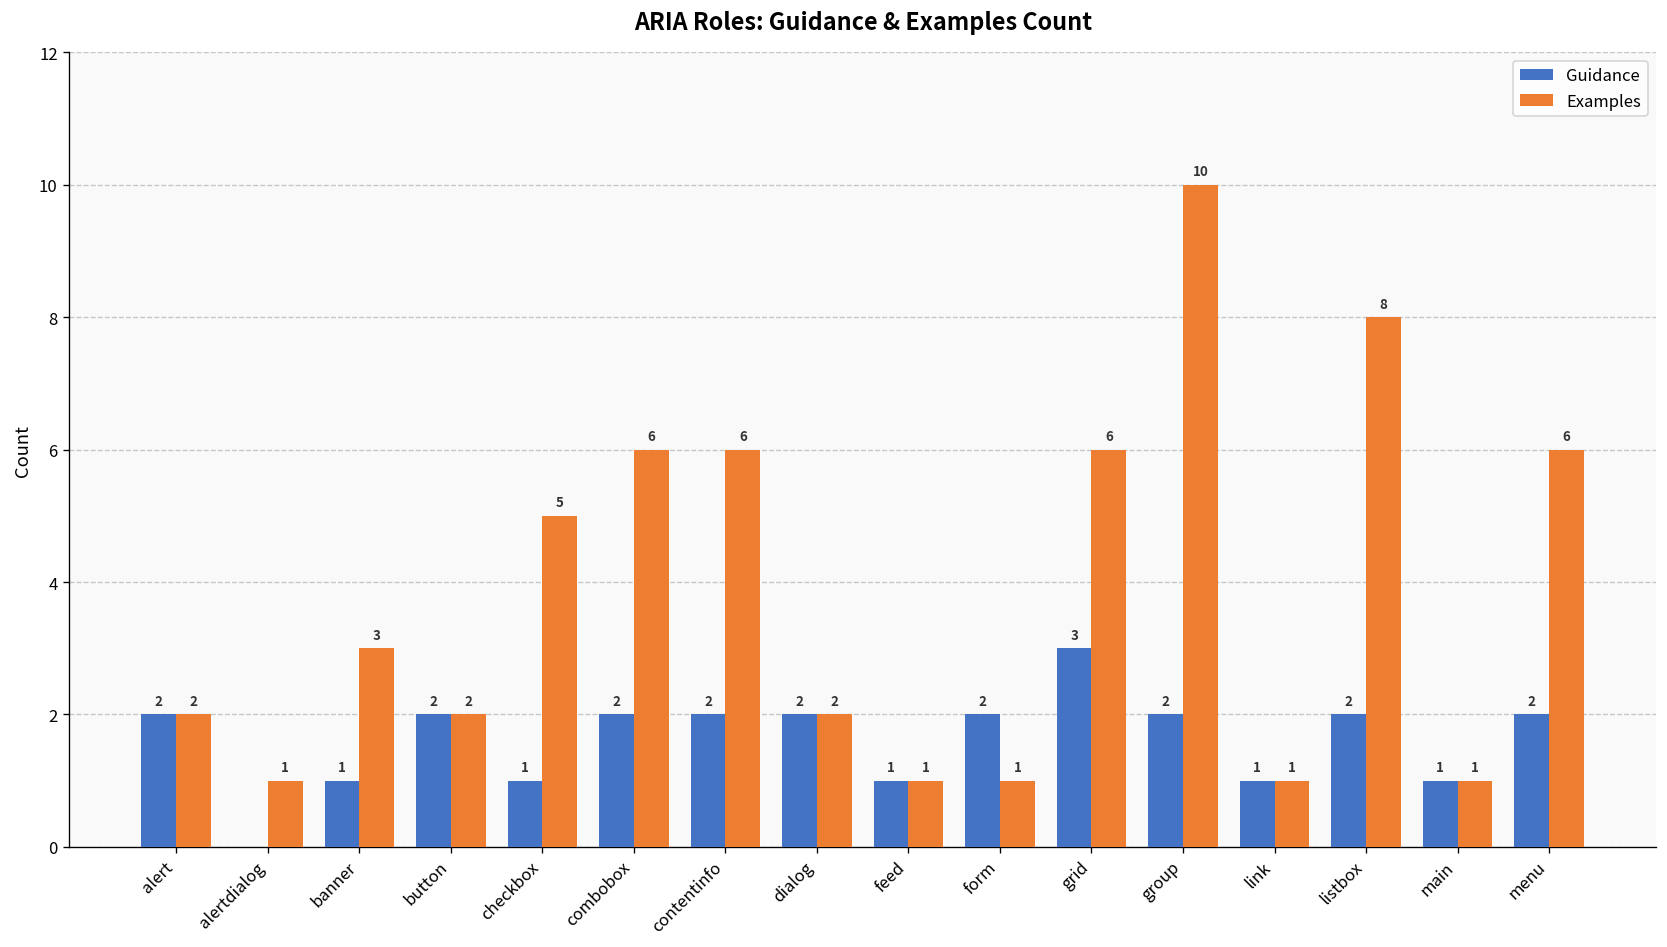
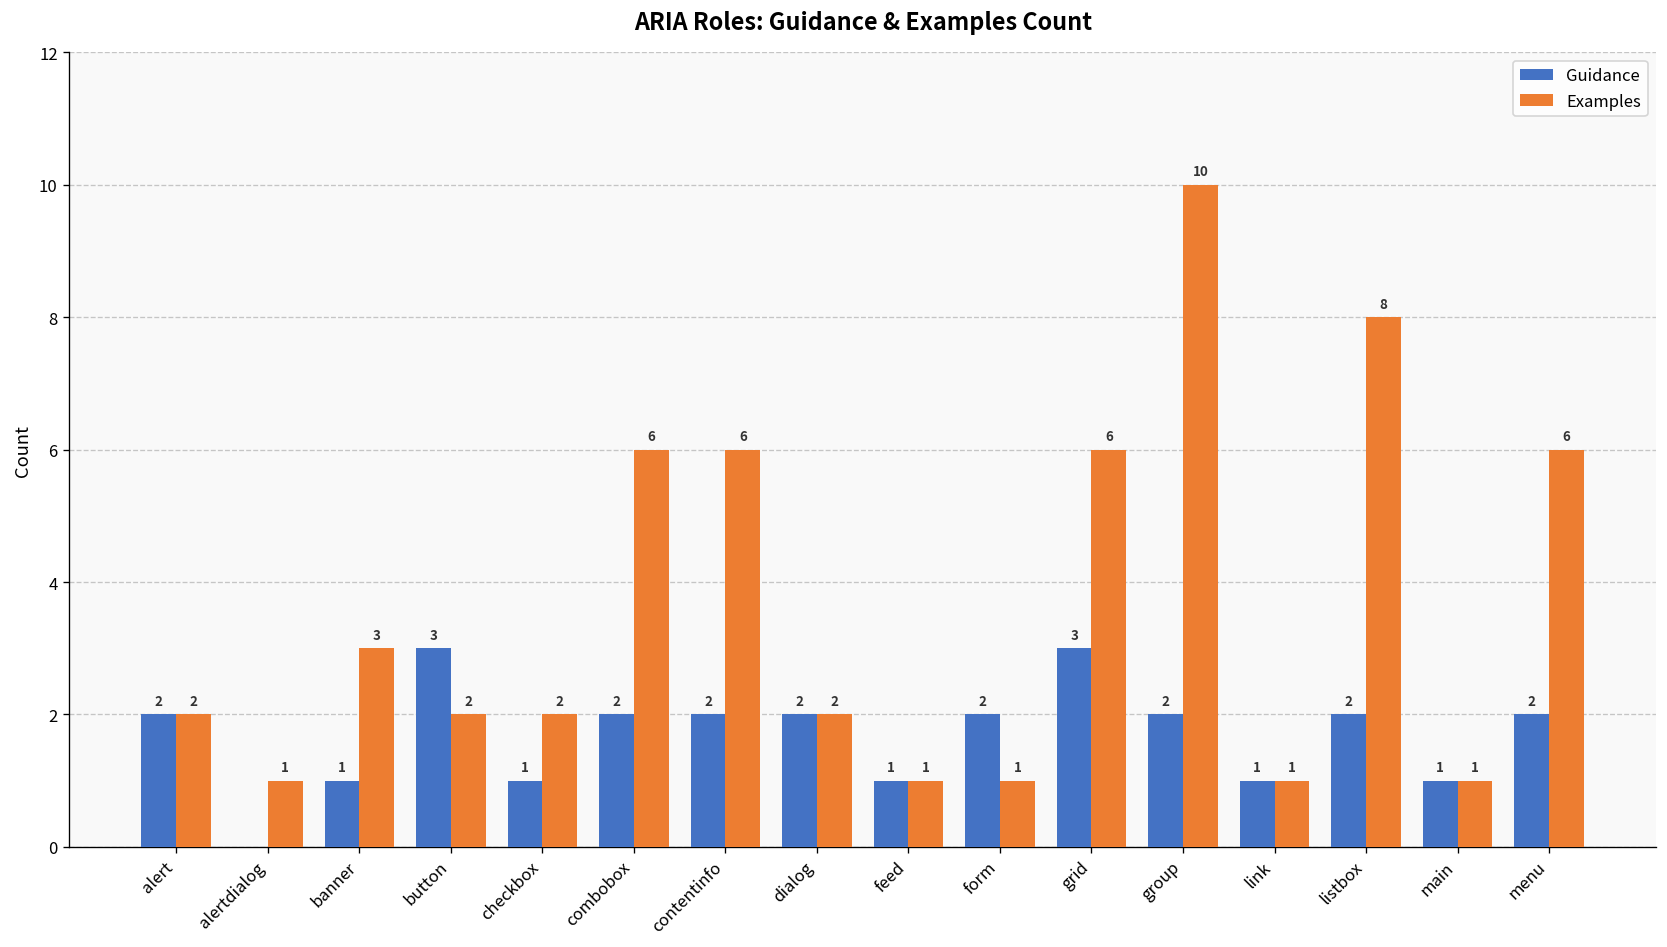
  {
    "Guidance": {
      "alert": 2,
      "banner": 1,
-     "button": 2,
+     "button": 3,
      "checkbox": 1,
      "combobox": 2,
      "contentinfo": 2,
      "dialog": 2,
      "feed": 1,
      "form": 2,
      "grid": 3,
      "group": 2,
      "link": 1,
      "listbox": 2,
      "main": 1,
      "menu": 2
    },
    "Examples": {
      "alert": 2,
      "alertdialog": 1,
      "banner": 3,
      "button": 2,
-     "checkbox": 5,
+     "checkbox": 2,
      "combobox": 6,
      "contentinfo": 6,
      "dialog": 2,
      "feed": 1,
      "form": 1,
      "grid": 6,
      "group": 10,
      "link": 1,
      "listbox": 8,
      "main": 1,
      "menu": 6
    }
  }
